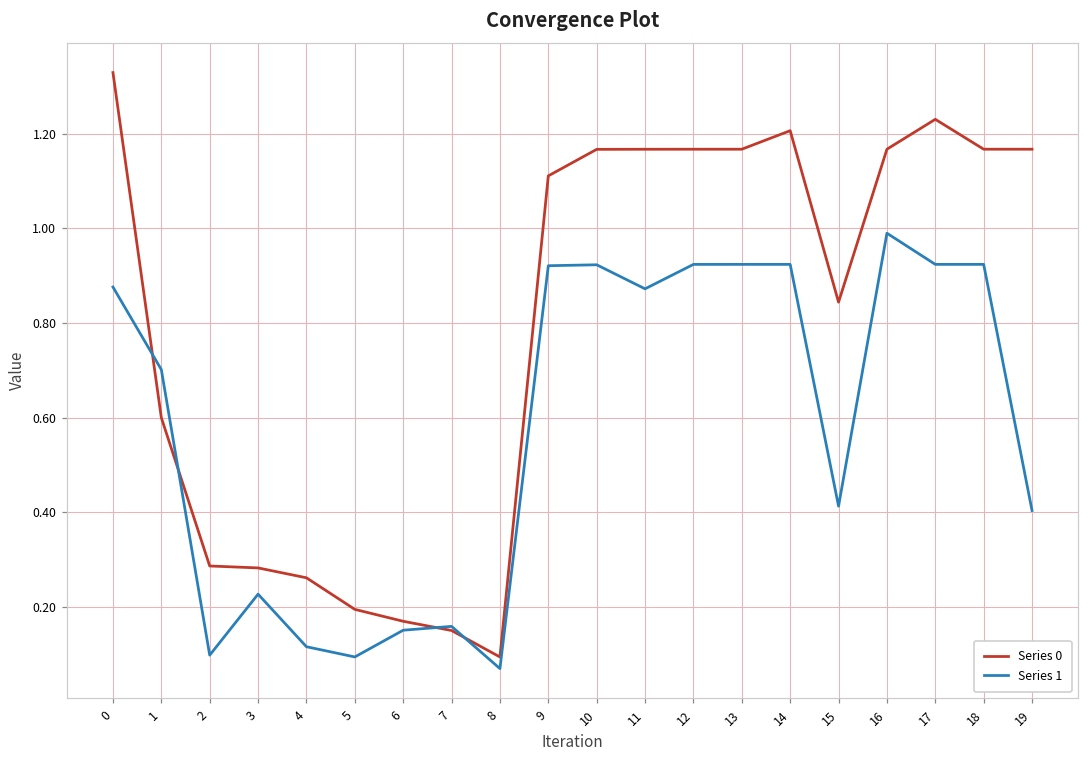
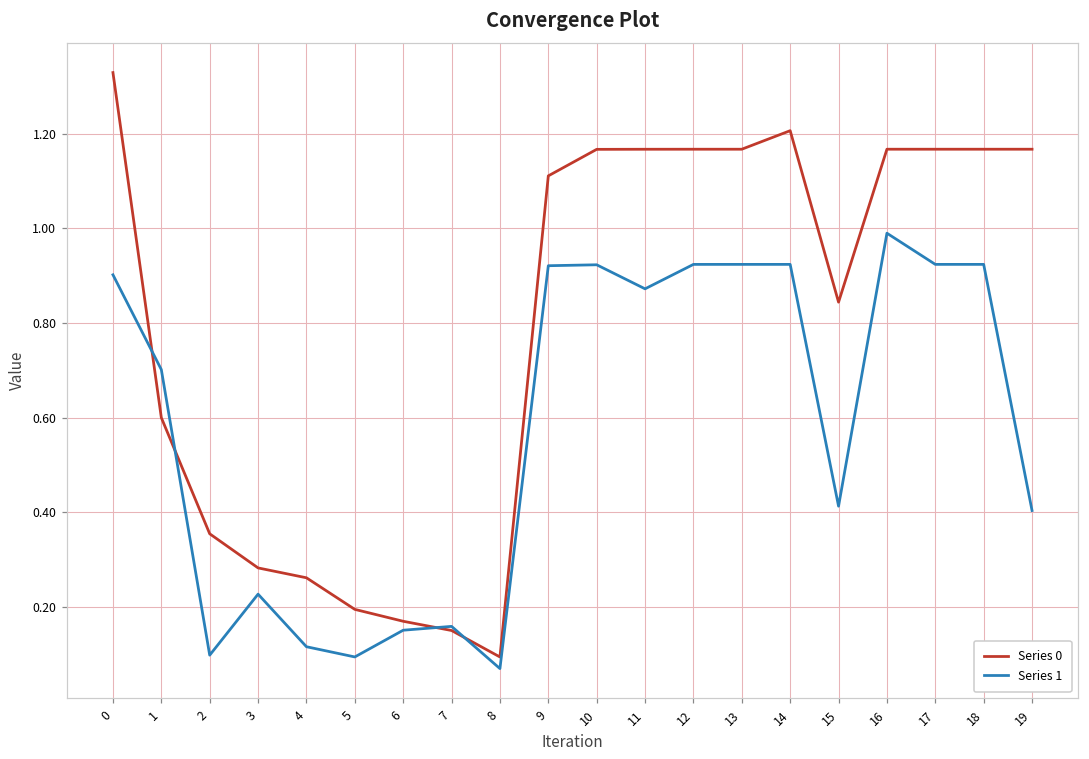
  {
    "Series 0": {
      "0": 1.33,
      "1": 0.60,
-     "2": 0.29,
+     "2": 0.35,
      "3": 0.28,
      "4": 0.26,
      "5": 0.19,
      "6": 0.17,
      "7": 0.15,
      "8": 0.09,
      "9": 1.11,
      "10": 1.17,
      "11": 1.17,
      "12": 1.17,
      "13": 1.17,
      "14": 1.21,
      "15": 0.84,
      "16": 1.17,
-     "17": 1.23,
+     "17": 1.17,
      "18": 1.17,
      "19": 1.17
    },
    "Series 1": {
-     "0": 0.88,
+     "0": 0.90,
      "1": 0.70,
      "2": 0.10,
      "3": 0.23,
      "4": 0.12,
      "5": 0.09,
      "6": 0.15,
      "7": 0.16,
      "8": 0.07,
      "9": 0.92,
      "10": 0.92,
      "11": 0.87,
      "12": 0.92,
      "13": 0.92,
      "14": 0.92,
      "15": 0.41,
      "16": 0.99,
      "17": 0.92,
      "18": 0.92,
      "19": 0.40
    }
  }
